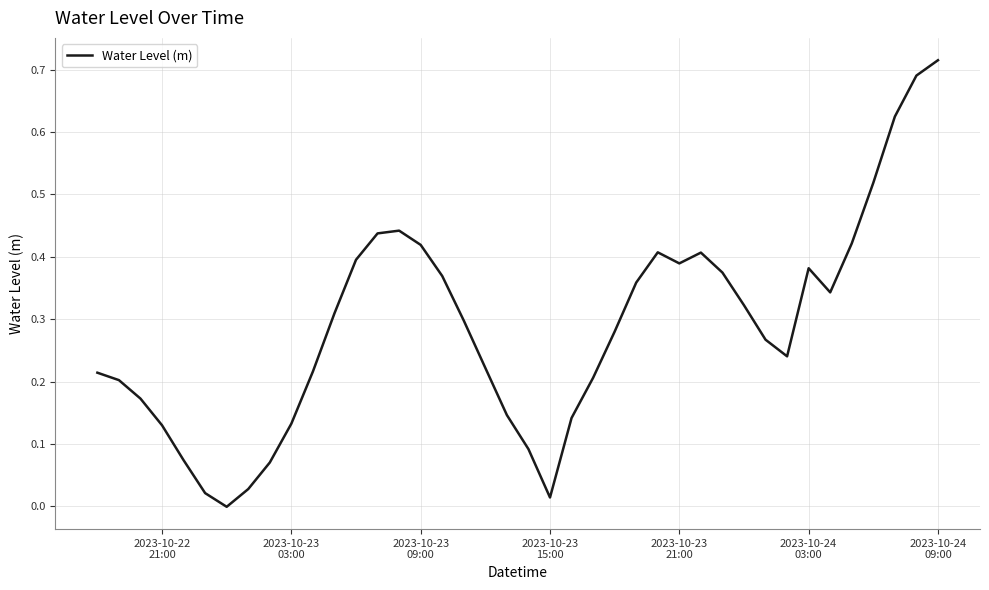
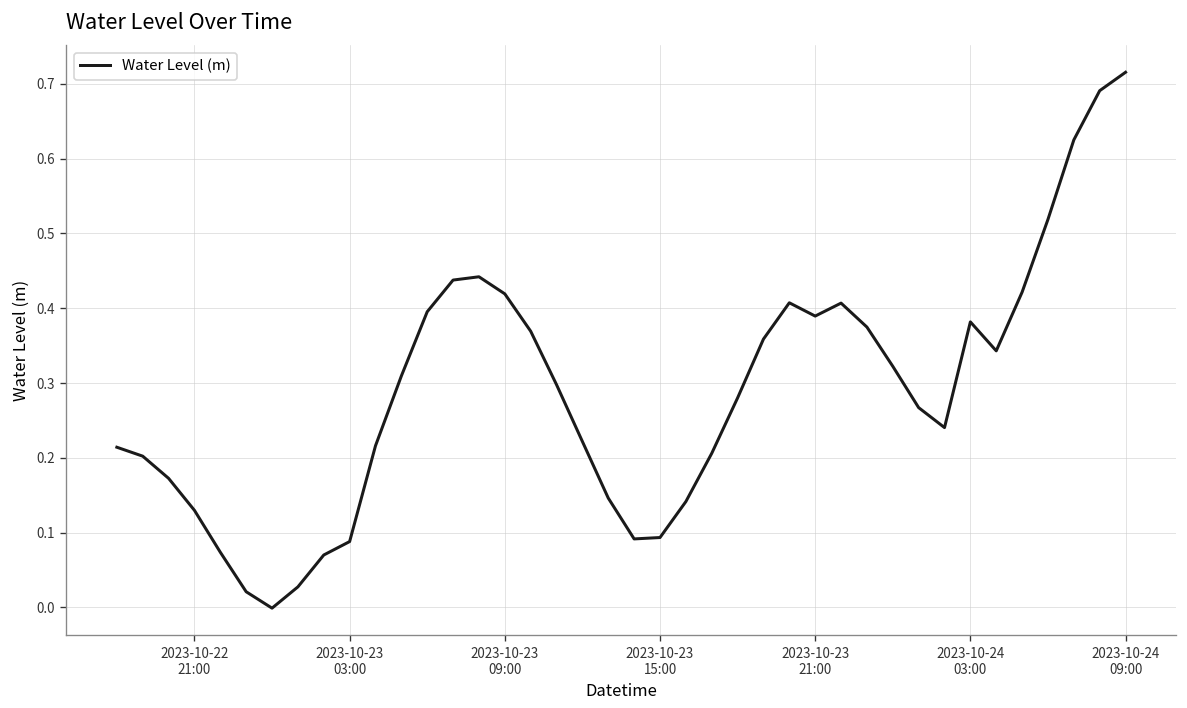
  {
    "2023-10-22 21:00": 0.13,
-   "2023-10-23 03:00": 0.13,
+   "2023-10-23 03:00": 0.09,
    "2023-10-23 09:00": 0.42,
-   "2023-10-23 15:00": 0.01,
+   "2023-10-23 15:00": 0.09,
    "2023-10-23 21:00": 0.39,
    "2023-10-24 03:00": 0.38,
    "2023-10-24 09:00": 0.72
  }
